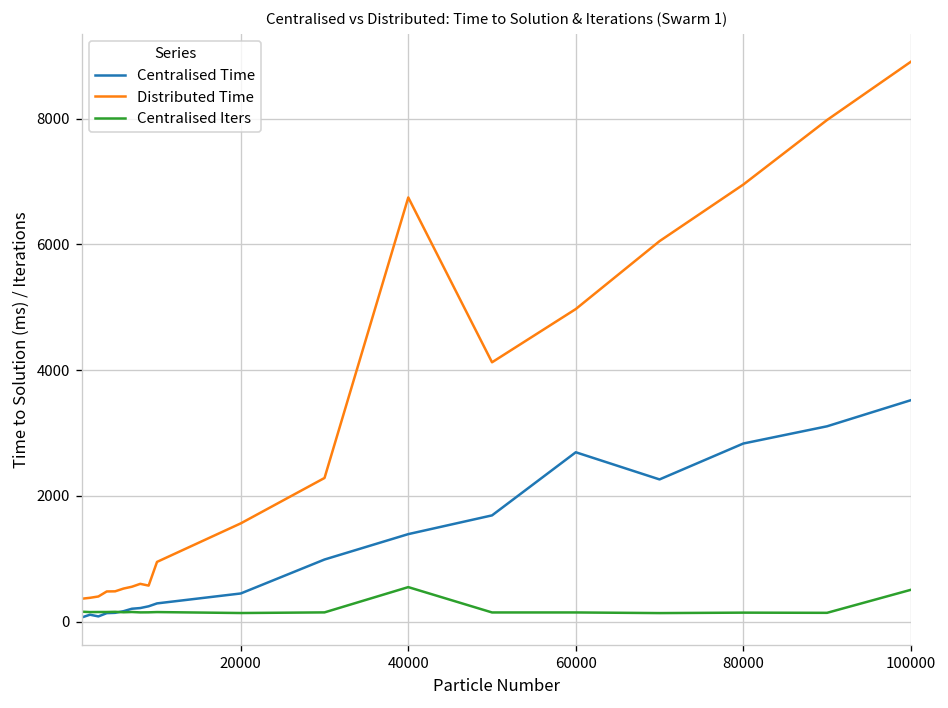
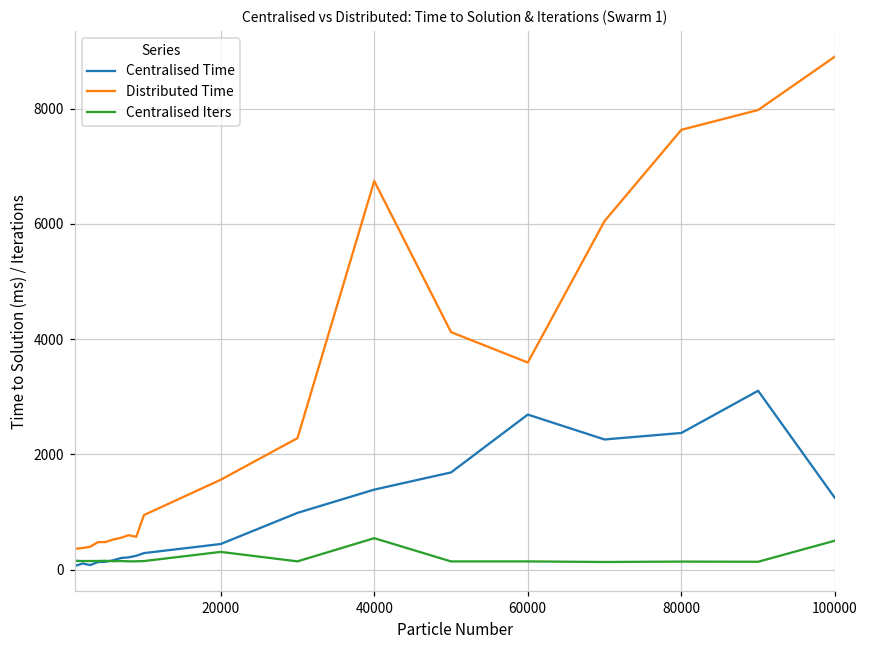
  {
    "Centralised Time": {
      "20000": 400,
      "40000": 1400,
      "60000": 2700,
-     "80000": 2800,
-     "100000": 3500
+     "80000": 2400,
+     "100000": 1200
    },
    "Distributed Time": {
      "20000": 1600,
      "40000": 6700,
-     "60000": 5000,
-     "80000": 7000,
+     "60000": 3600,
+     "80000": 7600,
      "100000": 8900
    },
    "Centralised Iters": {
-     "20000": 100,
+     "20000": 300,
      "40000": 500,
      "60000": 100,
      "80000": 100,
      "100000": 500
    }
  }
